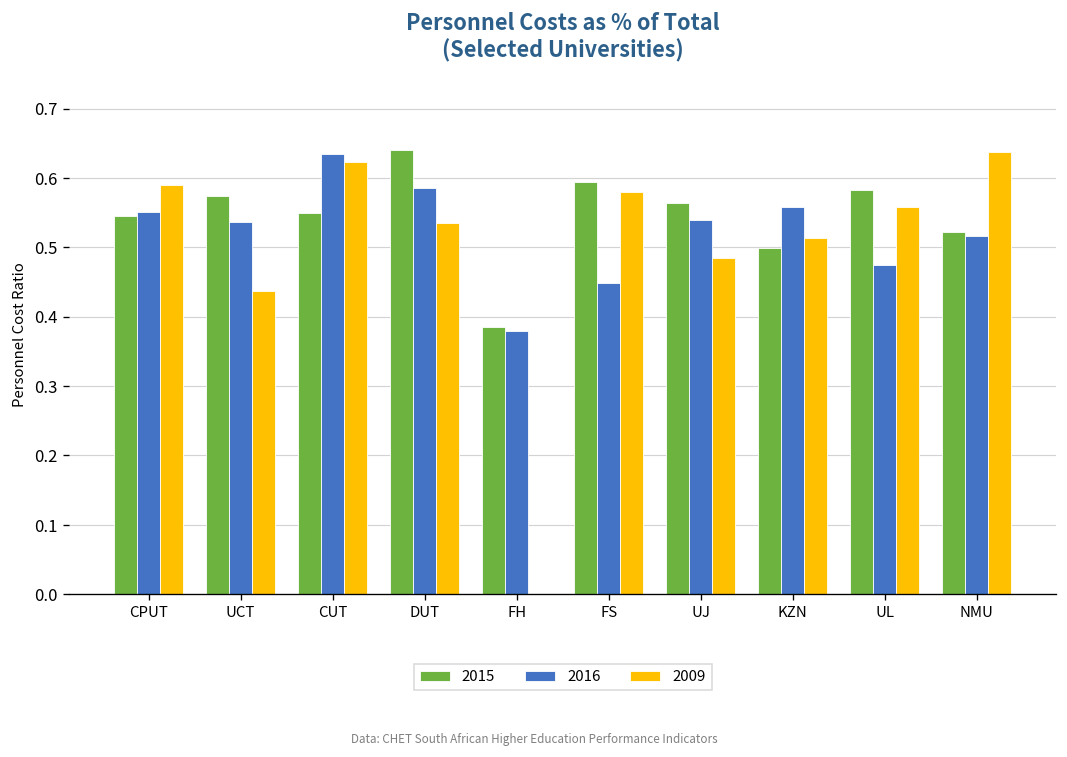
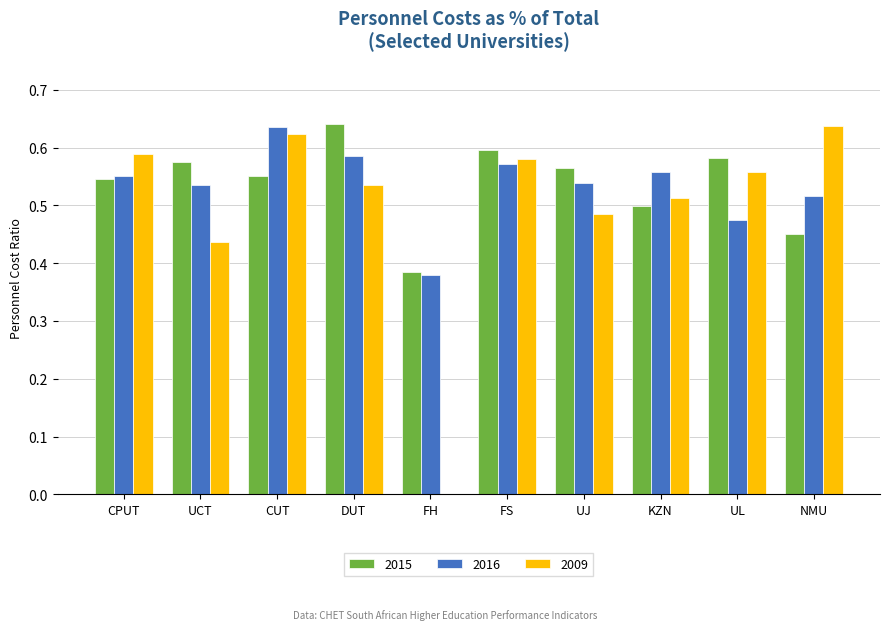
  {
    "2015": {
      "CPUT": 0.55,
      "UCT": 0.57,
      "CUT": 0.55,
      "DUT": 0.64,
      "FH": 0.38,
      "FS": 0.60,
      "UJ": 0.56,
      "KZN": 0.50,
      "UL": 0.58,
-     "NMU": 0.52
+     "NMU": 0.45
    },
    "2016": {
      "CPUT": 0.55,
      "UCT": 0.54,
      "CUT": 0.64,
      "DUT": 0.59,
      "FH": 0.38,
-     "FS": 0.45,
+     "FS": 0.57,
      "UJ": 0.54,
      "KZN": 0.56,
      "UL": 0.48,
      "NMU": 0.52
    },
    "2009": {
      "CPUT": 0.59,
      "UCT": 0.44,
      "CUT": 0.62,
      "DUT": 0.54,
      "FH": 0.00,
      "FS": 0.58,
      "UJ": 0.49,
      "KZN": 0.51,
      "UL": 0.56,
      "NMU": 0.64
    }
  }
